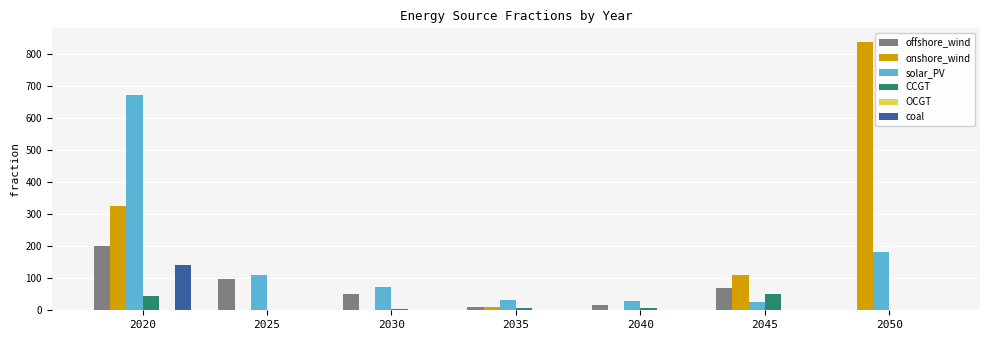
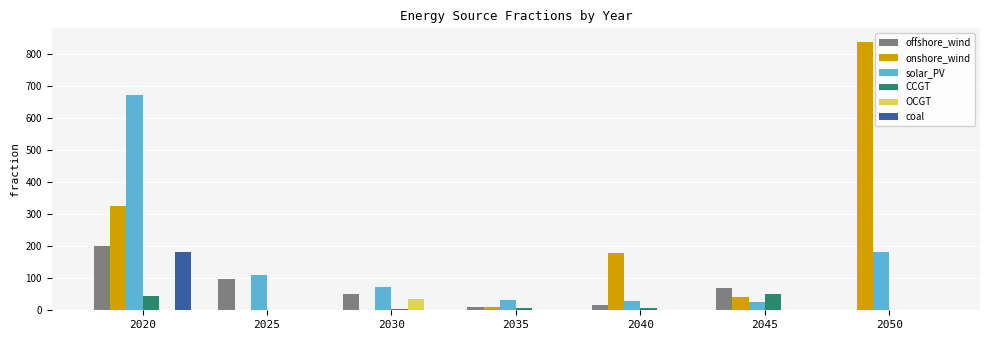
  {
    "offshore_wind": {
      "2020": 200,
      "2025": 100,
      "2030": 50,
      "2035": 10,
      "2040": 20,
      "2045": 70
    },
    "onshore_wind": {
      "2020": 330,
      "2035": 10,
-     "2040": 0,
-     "2045": 110,
+     "2040": 180,
+     "2045": 40,
      "2050": 840
    },
    "solar_PV": {
      "2020": 670,
      "2025": 110,
      "2030": 70,
      "2035": 30,
      "2040": 30,
      "2045": 20,
      "2050": 180
    },
    "CCGT": {
      "2020": 50,
      "2045": 50
    },
    "OCGT": {
-     "2030": 0
+     "2030": 30
    },
    "coal": {
-     "2020": 140
+     "2020": 180
    }
  }
